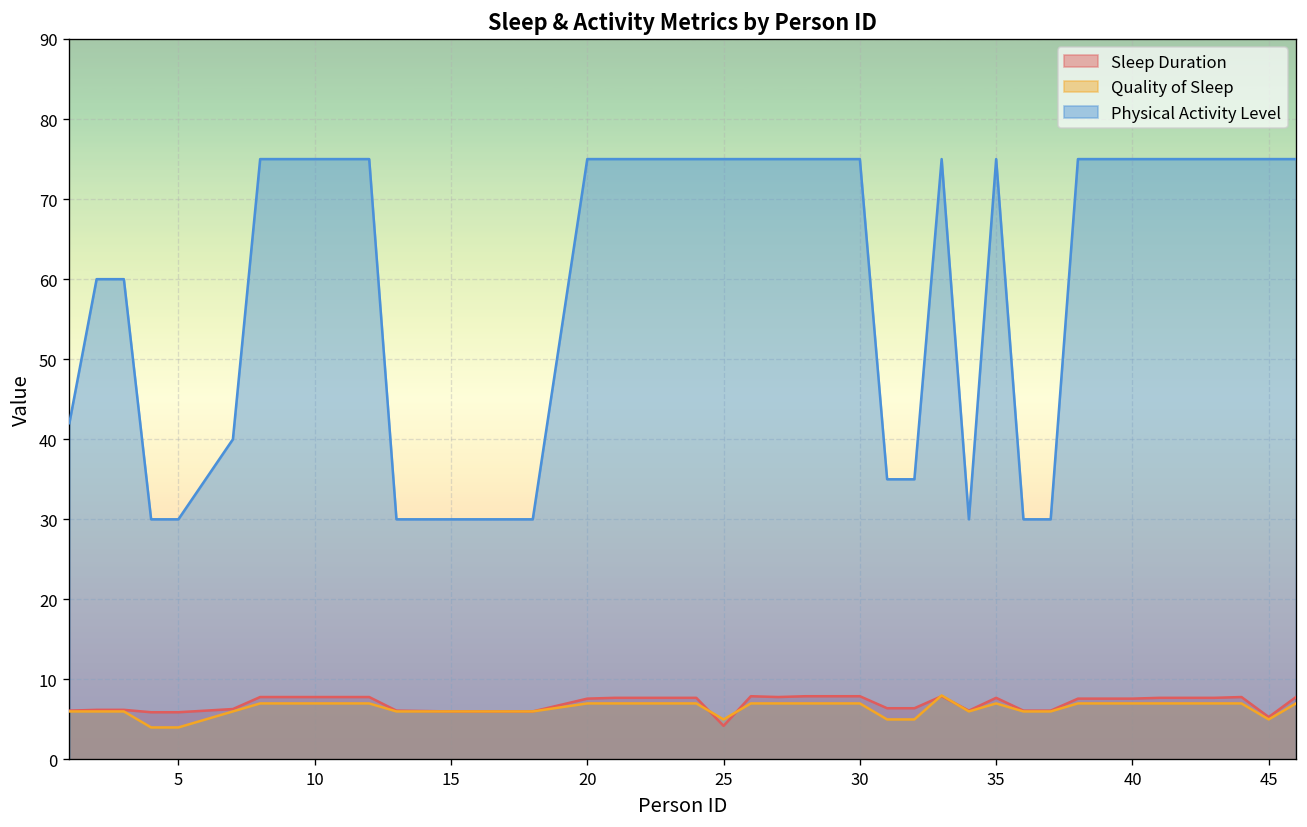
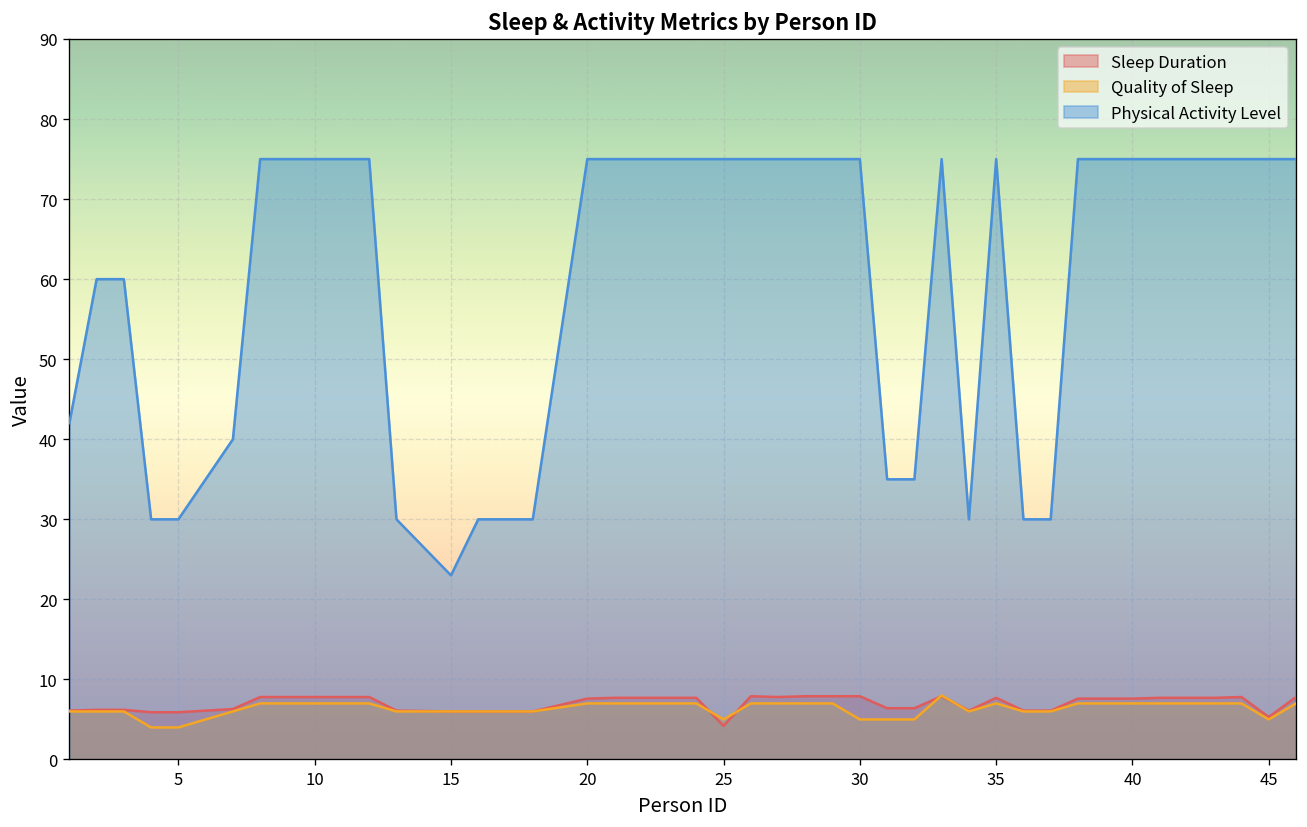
  {
    "Sleep Duration": {
      "5": 6,
      "10": 8,
      "20": 8,
      "25": 4,
      "30": 8,
      "35": 8,
      "40": 8
    },
    "Quality of Sleep": {
      "5": 4,
      "10": 7,
      "20": 7,
      "25": 5,
-     "30": 7,
+     "30": 5,
      "35": 7,
      "40": 7
    },
    "Physical Activity Level": {
      "5": 30,
      "10": 75,
-     "15": 30,
+     "15": 23,
      "20": 75,
      "25": 75,
      "30": 75,
      "35": 75,
      "40": 75,
      "45": 75
    }
  }
